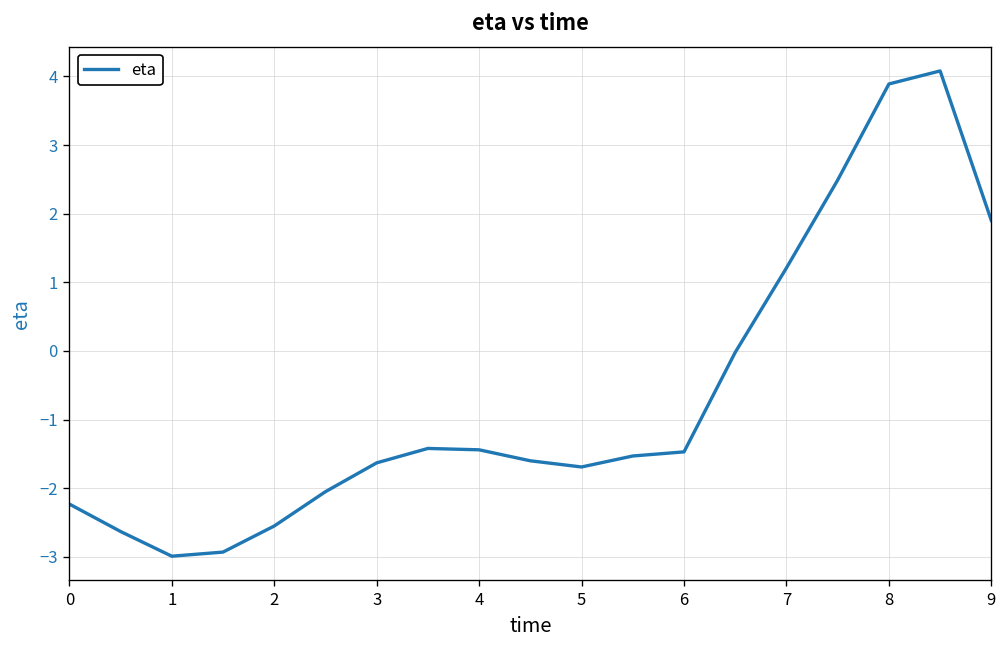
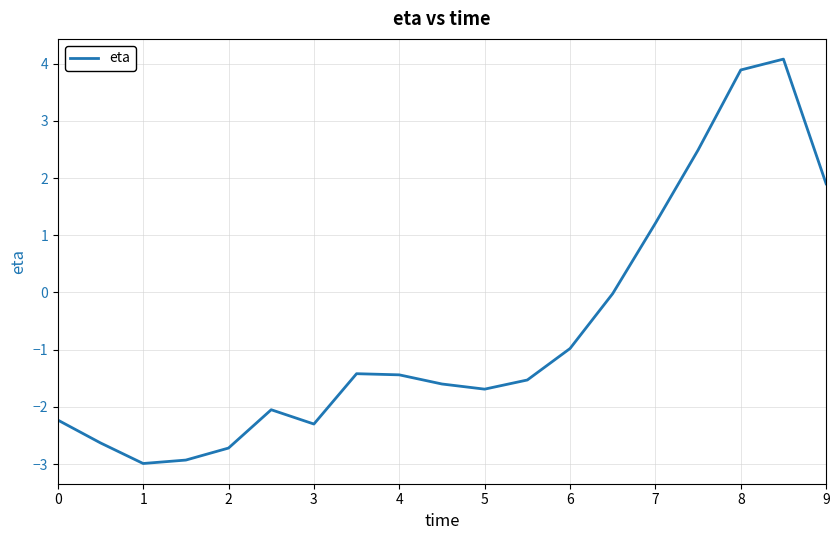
  {
    "0": -2.2,
    "1": -3.0,
-   "2": -2.6,
-   "3": -1.6,
+   "2": -2.7,
+   "3": -2.3,
    "4": -1.4,
    "5": -1.7,
-   "6": -1.5,
+   "6": -1.0,
    "7": 1.2,
    "8": 3.9,
    "9": 1.9
  }
